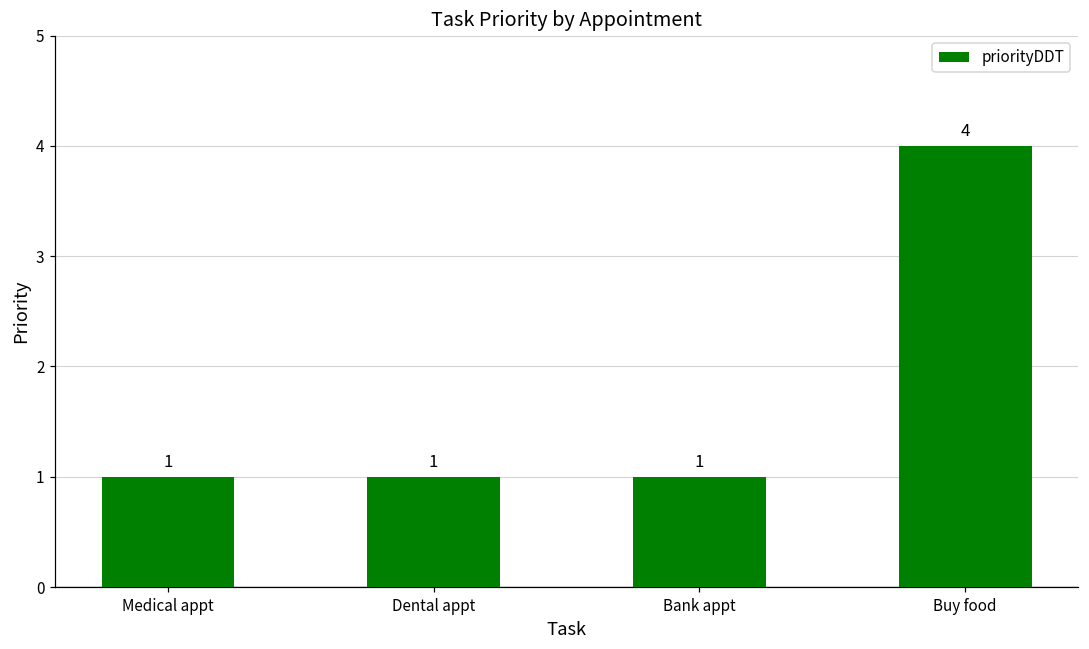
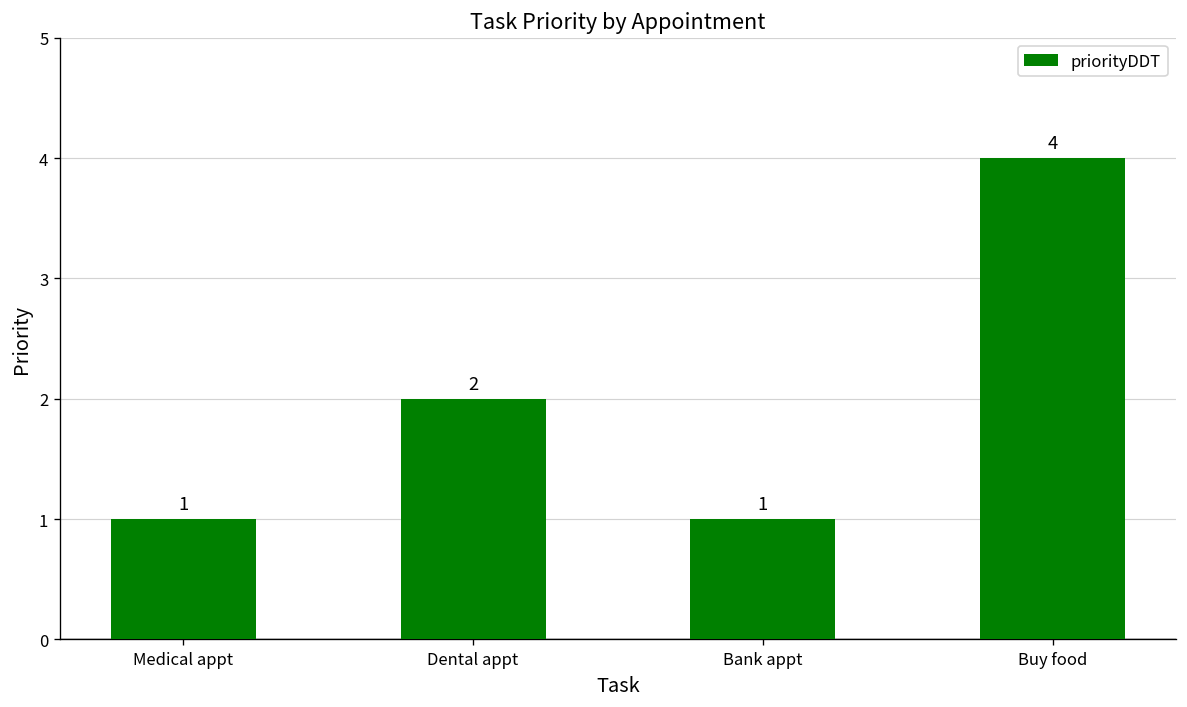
  {
    "Medical appt": 1,
-   "Dental appt": 1,
+   "Dental appt": 2,
    "Bank appt": 1,
    "Buy food": 4
  }
